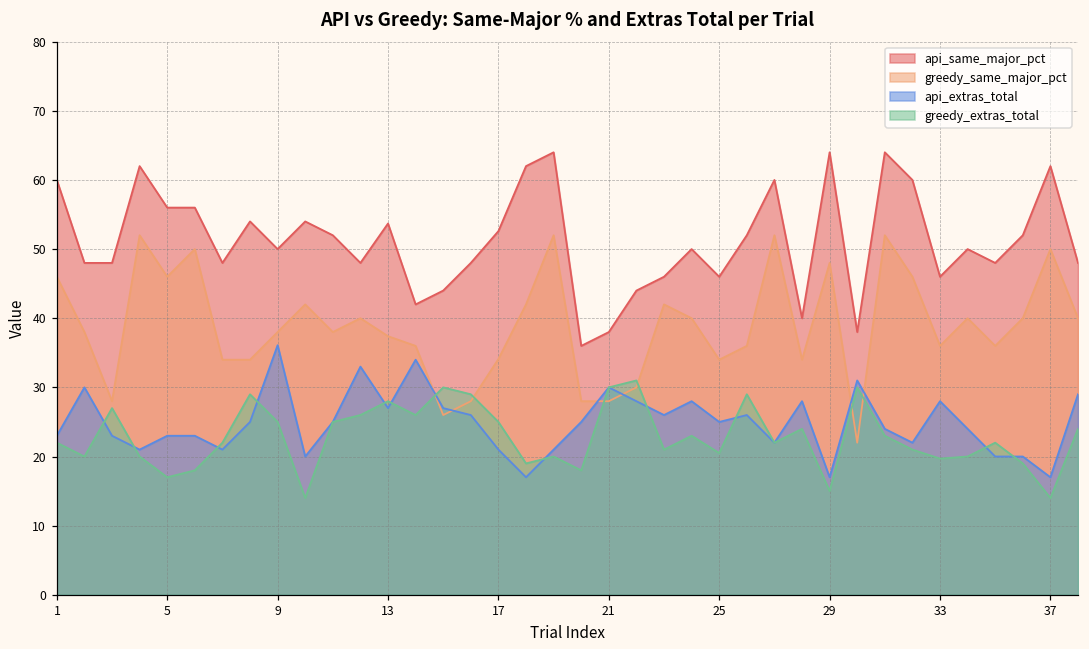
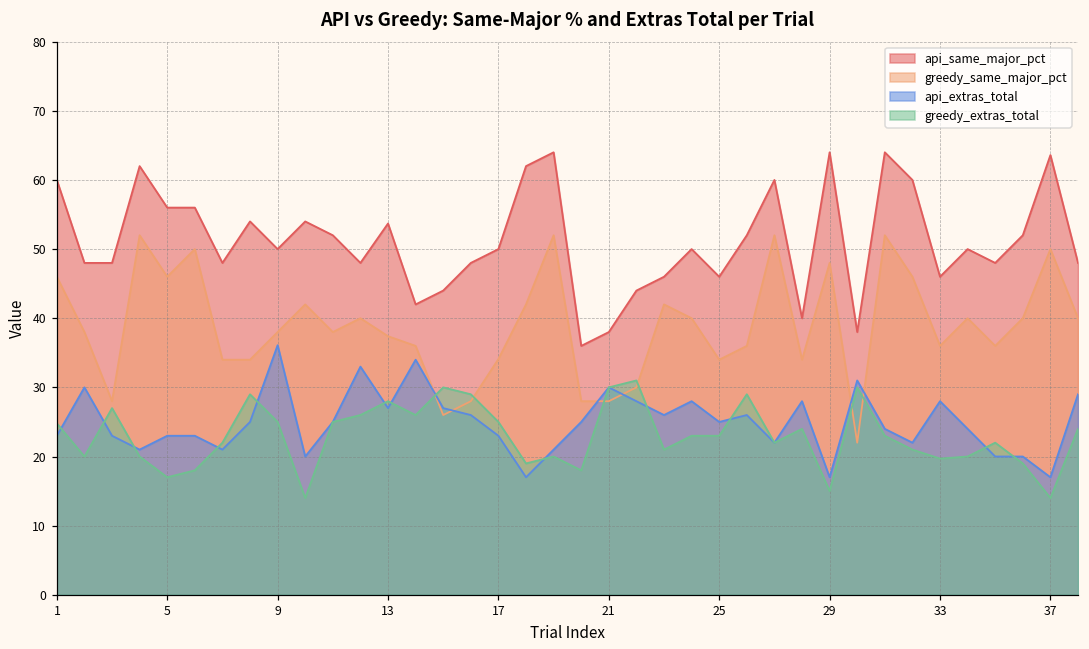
  {
    "api_same_major_pct": {
      "1": 60,
      "5": 56,
      "9": 50,
      "13": 54,
-     "17": 53,
+     "17": 50,
      "21": 38,
      "25": 46,
      "29": 64,
      "33": 46,
-     "37": 62
+     "37": 64
    },
    "greedy_same_major_pct": {
      "1": 46,
      "5": 46,
      "9": 38,
      "13": 37,
      "17": 34,
      "21": 28,
      "25": 34,
      "29": 48,
      "33": 36,
      "37": 50
    },
    "api_extras_total": {
      "1": 23,
      "5": 23,
      "9": 36,
      "13": 27,
-     "17": 21,
+     "17": 23,
      "25": 25,
      "29": 17,
      "33": 28,
      "37": 17
    },
    "greedy_extras_total": {
-     "1": 22,
+     "1": 25,
      "5": 17,
      "9": 25,
      "13": 28,
      "17": 25,
-     "25": 21,
+     "25": 23,
      "29": 15,
      "33": 20,
      "37": 14
    }
  }
